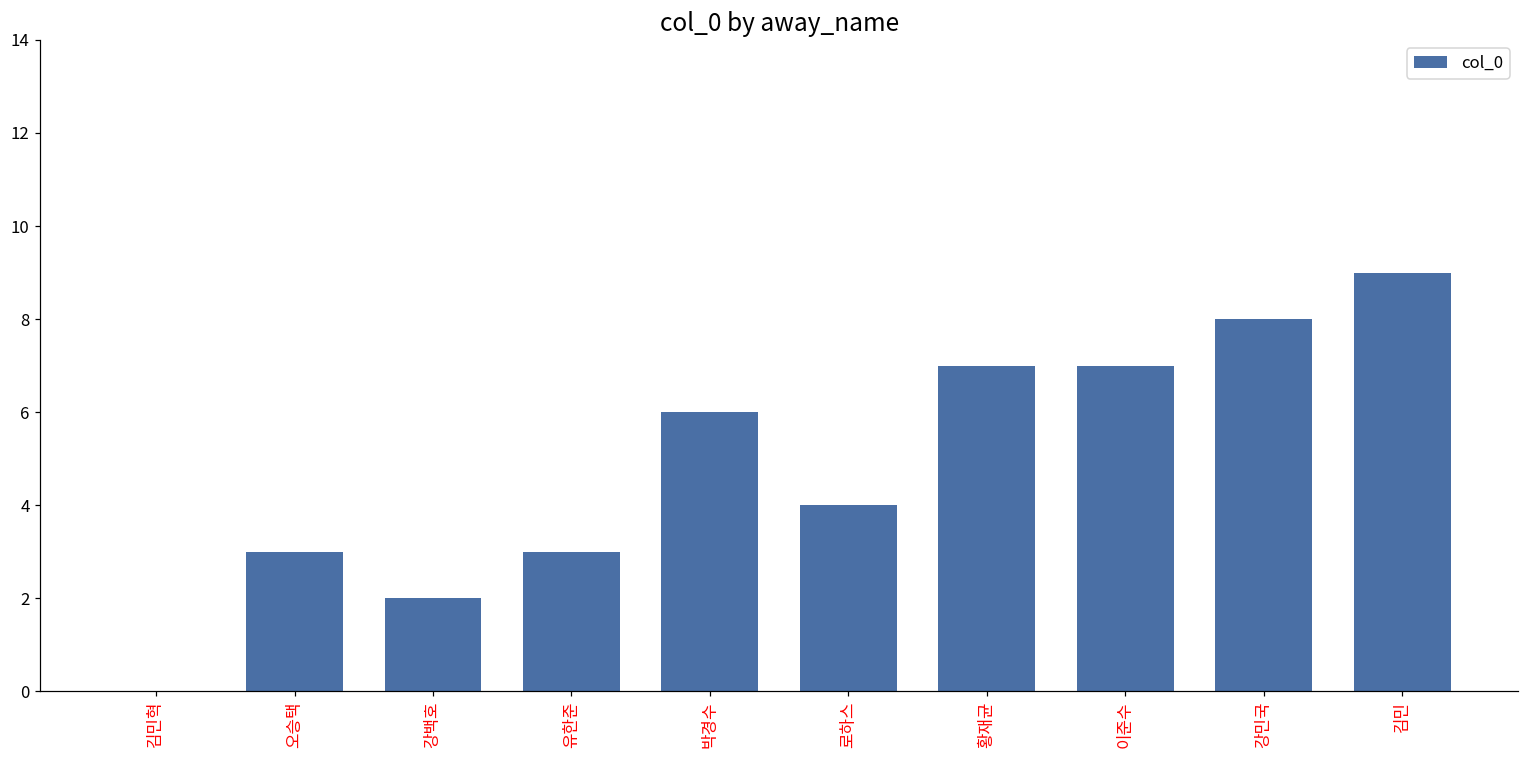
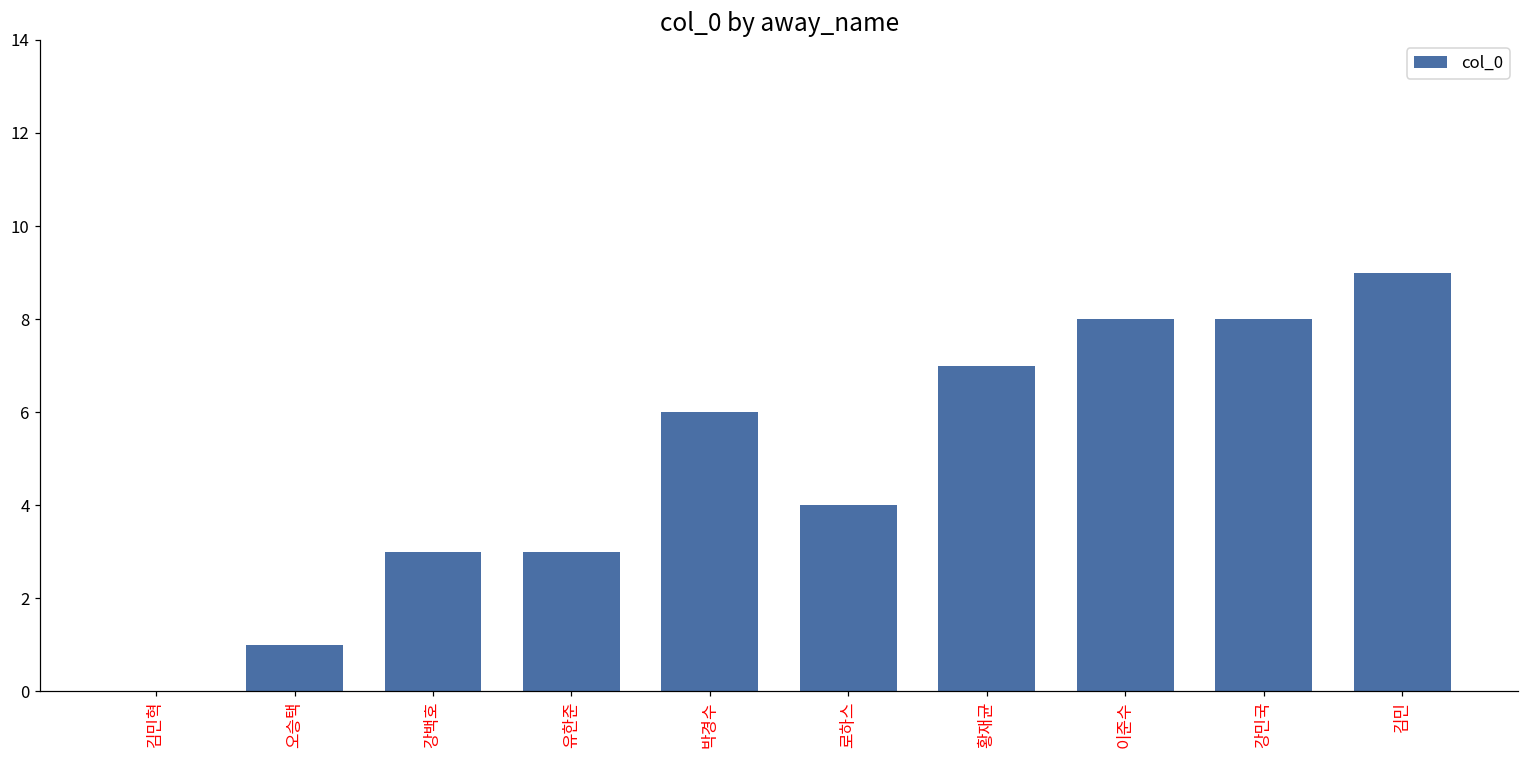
  {
    "김민혁": 0,
-   "오승택": 3,
-   "강백호": 2,
+   "오승택": 1,
+   "강백호": 3,
    "유한준": 3,
    "박경수": 6,
    "로하스": 4,
    "황재균": 7,
-   "이준수": 7,
+   "이준수": 8,
    "강민국": 8,
    "김민": 9
  }
